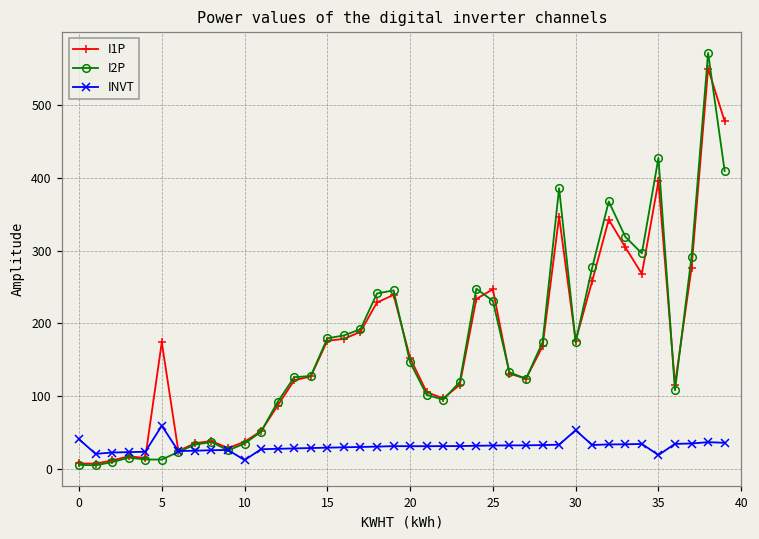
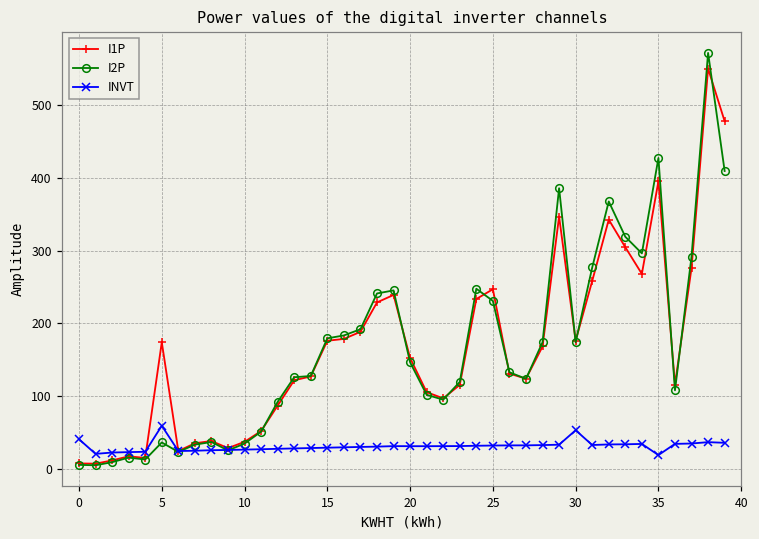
  {
    "I1P": {
      "5": 170,
      "20": 150,
      "25": 250,
      "35": 400
    },
    "I2P": {
-     "5": 10,
+     "5": 40,
      "20": 150,
      "25": 230,
      "35": 430
    },
    "INVT": {
      "0": 40,
      "5": 60,
-     "10": 10,
+     "10": 30,
      "15": 30,
      "20": 30,
      "25": 30,
      "30": 50,
      "35": 20
    }
  }
